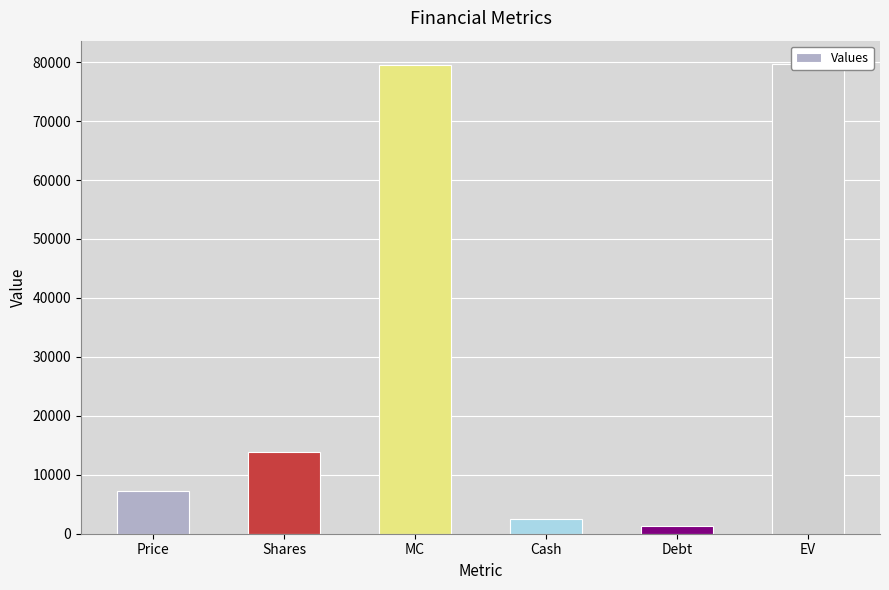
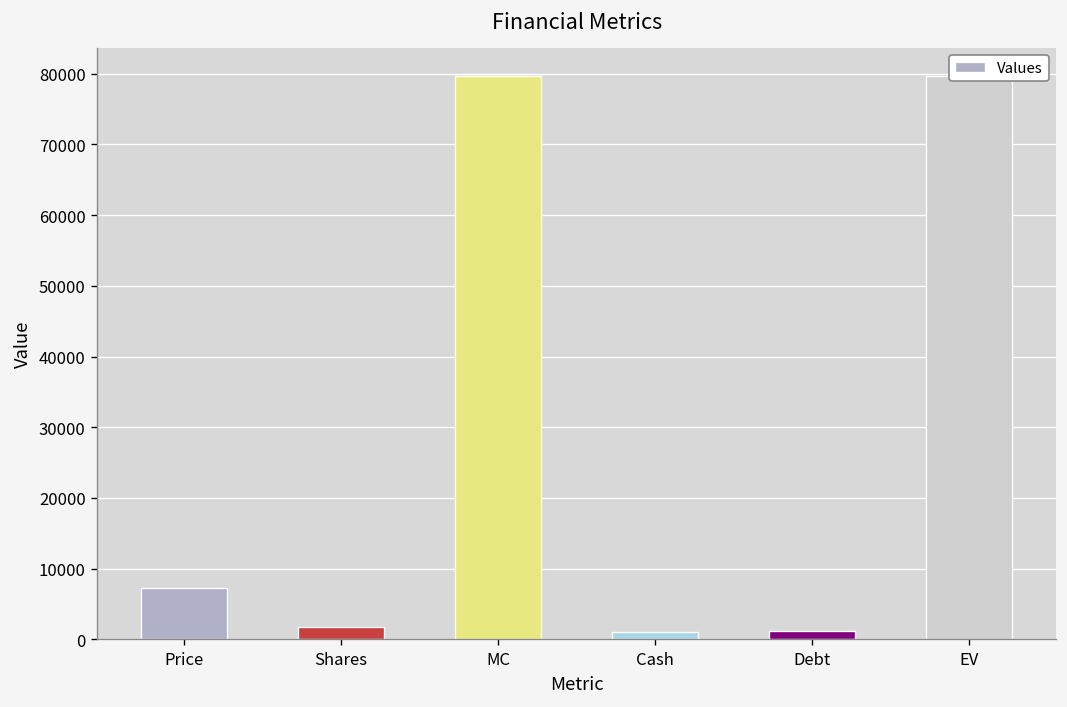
  {
    "Price": 7000,
-   "Shares": 14000,
+   "Shares": 2000,
    "MC": 80000,
-   "Cash": 3000,
+   "Cash": 1000,
    "Debt": 1000
  }
